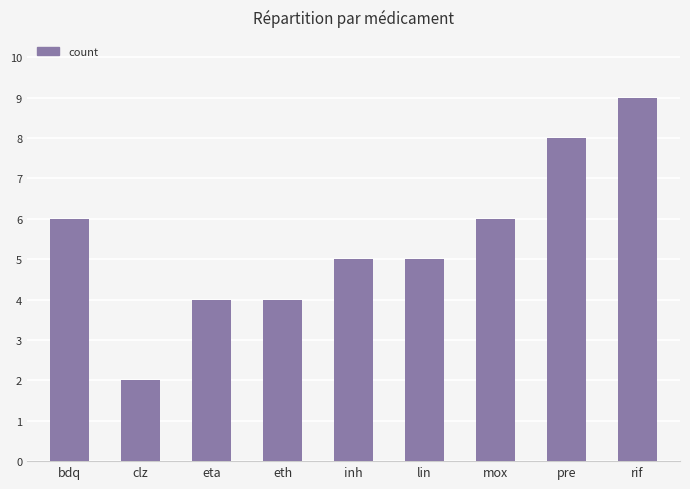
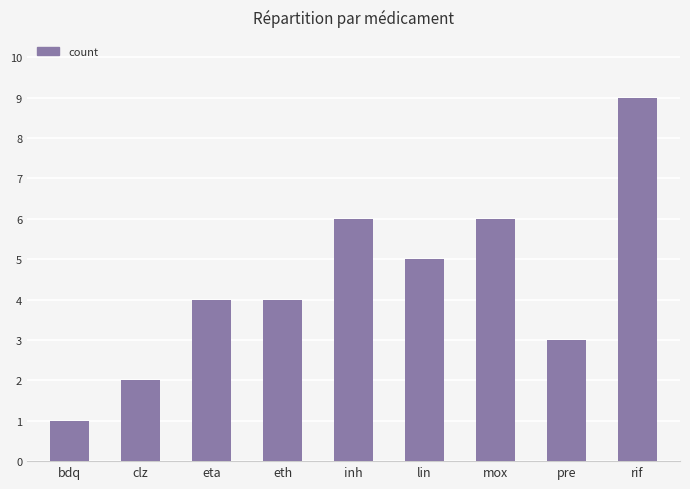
  {
-   "bdq": 6,
+   "bdq": 1,
    "clz": 2,
    "eta": 4,
    "eth": 4,
-   "inh": 5,
+   "inh": 6,
    "lin": 5,
    "mox": 6,
-   "pre": 8,
+   "pre": 3,
    "rif": 9
  }
